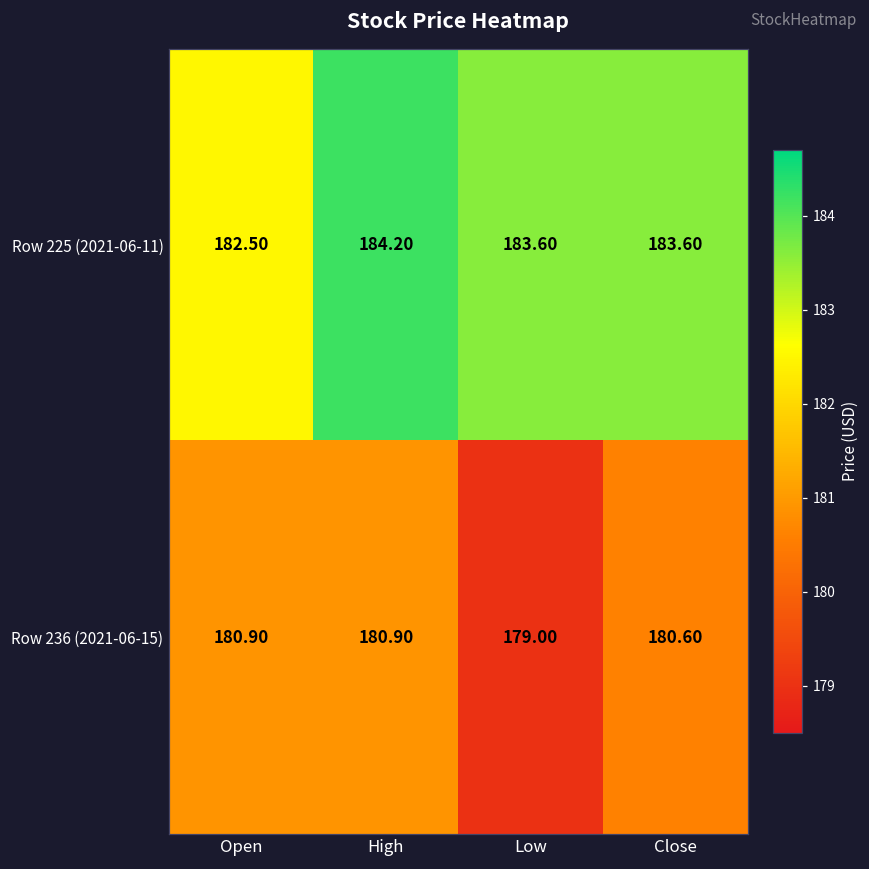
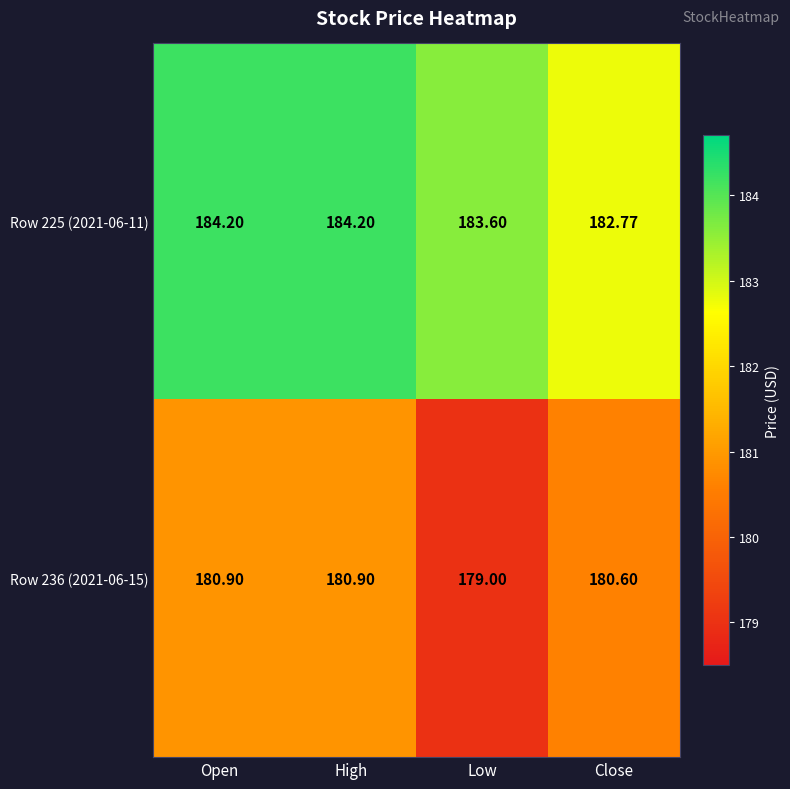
  {
    "Row 225 (2021-06-11)": {
-     "Open": 182.50,
+     "Open": 184.20,
      "High": 184.20,
      "Low": 183.60,
-     "Close": 183.60
+     "Close": 182.77
    },
    "Row 236 (2021-06-15)": {
      "Open": 180.90,
      "High": 180.90,
      "Low": 179.00,
      "Close": 180.60
    }
  }
